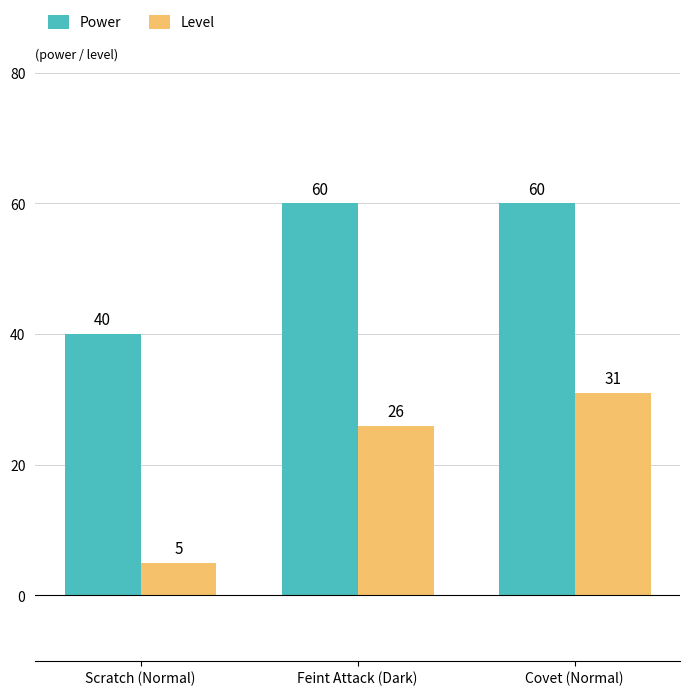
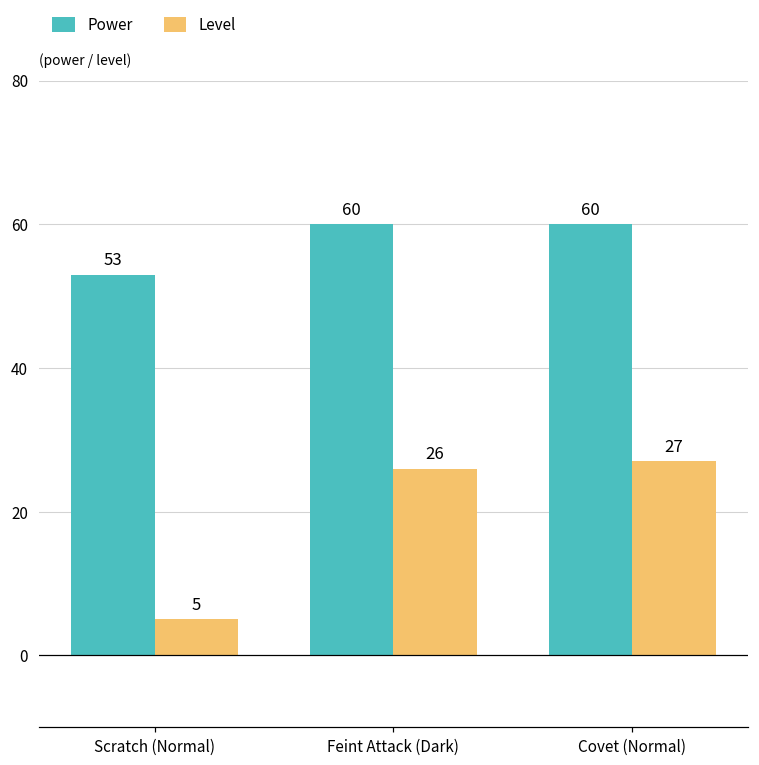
  {
    "Power": {
-     "Scratch (Normal)": 40,
+     "Scratch (Normal)": 53,
      "Feint Attack (Dark)": 60,
      "Covet (Normal)": 60
    },
    "Level": {
      "Scratch (Normal)": 5,
      "Feint Attack (Dark)": 26,
-     "Covet (Normal)": 31
+     "Covet (Normal)": 27
    }
  }
